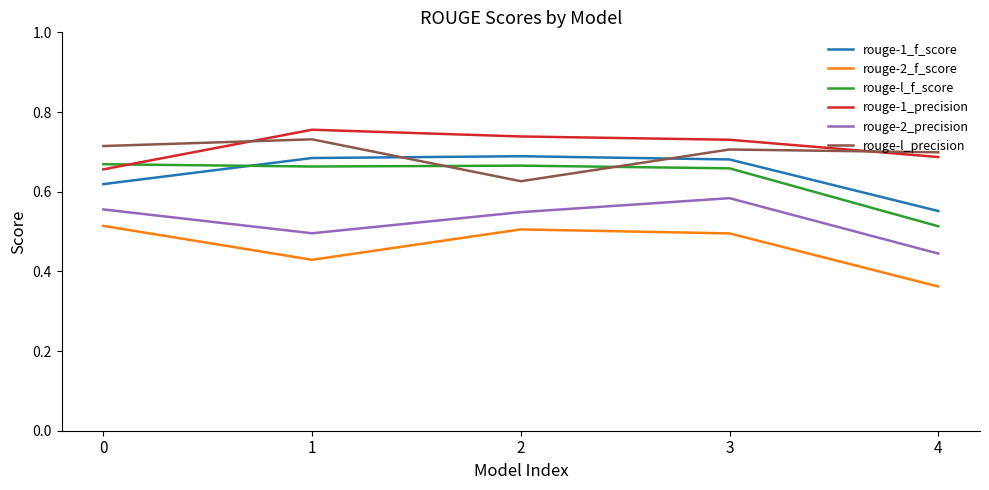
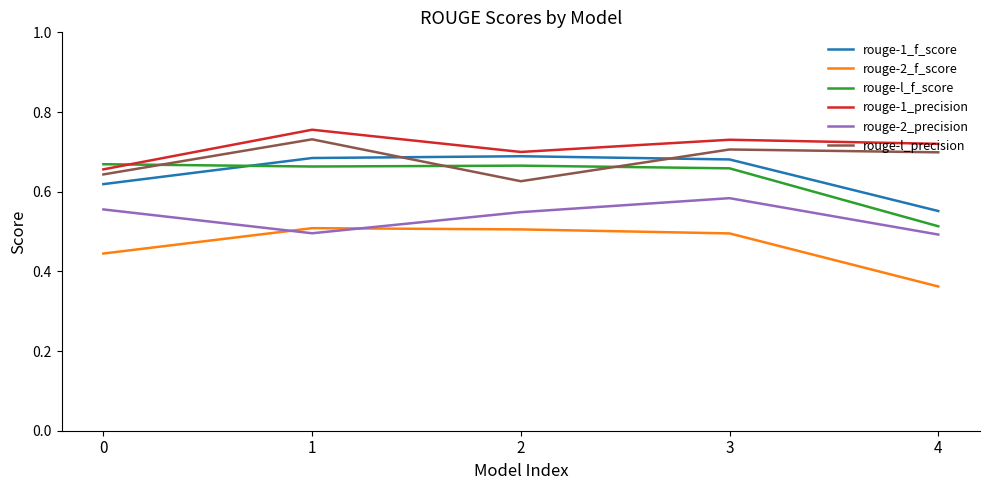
  {
    "rouge-1_f_score": {
      "0": 0.62,
      "1": 0.68,
      "2": 0.69,
      "3": 0.68,
      "4": 0.55
    },
    "rouge-2_f_score": {
-     "0": 0.51,
-     "1": 0.43,
+     "0": 0.44,
+     "1": 0.51,
      "2": 0.51,
      "3": 0.50,
      "4": 0.36
    },
    "rouge-l_f_score": {
      "0": 0.67,
      "1": 0.66,
      "2": 0.67,
      "3": 0.66,
      "4": 0.51
    },
    "rouge-1_precision": {
      "0": 0.66,
      "1": 0.76,
-     "2": 0.74,
+     "2": 0.70,
      "3": 0.73,
-     "4": 0.69
+     "4": 0.72
    },
    "rouge-2_precision": {
      "0": 0.56,
      "1": 0.50,
      "2": 0.55,
      "3": 0.58,
-     "4": 0.44
+     "4": 0.49
    },
    "rouge-l_precision": {
-     "0": 0.71,
+     "0": 0.64,
      "1": 0.73,
      "2": 0.63,
      "3": 0.71,
      "4": 0.70
    }
  }
